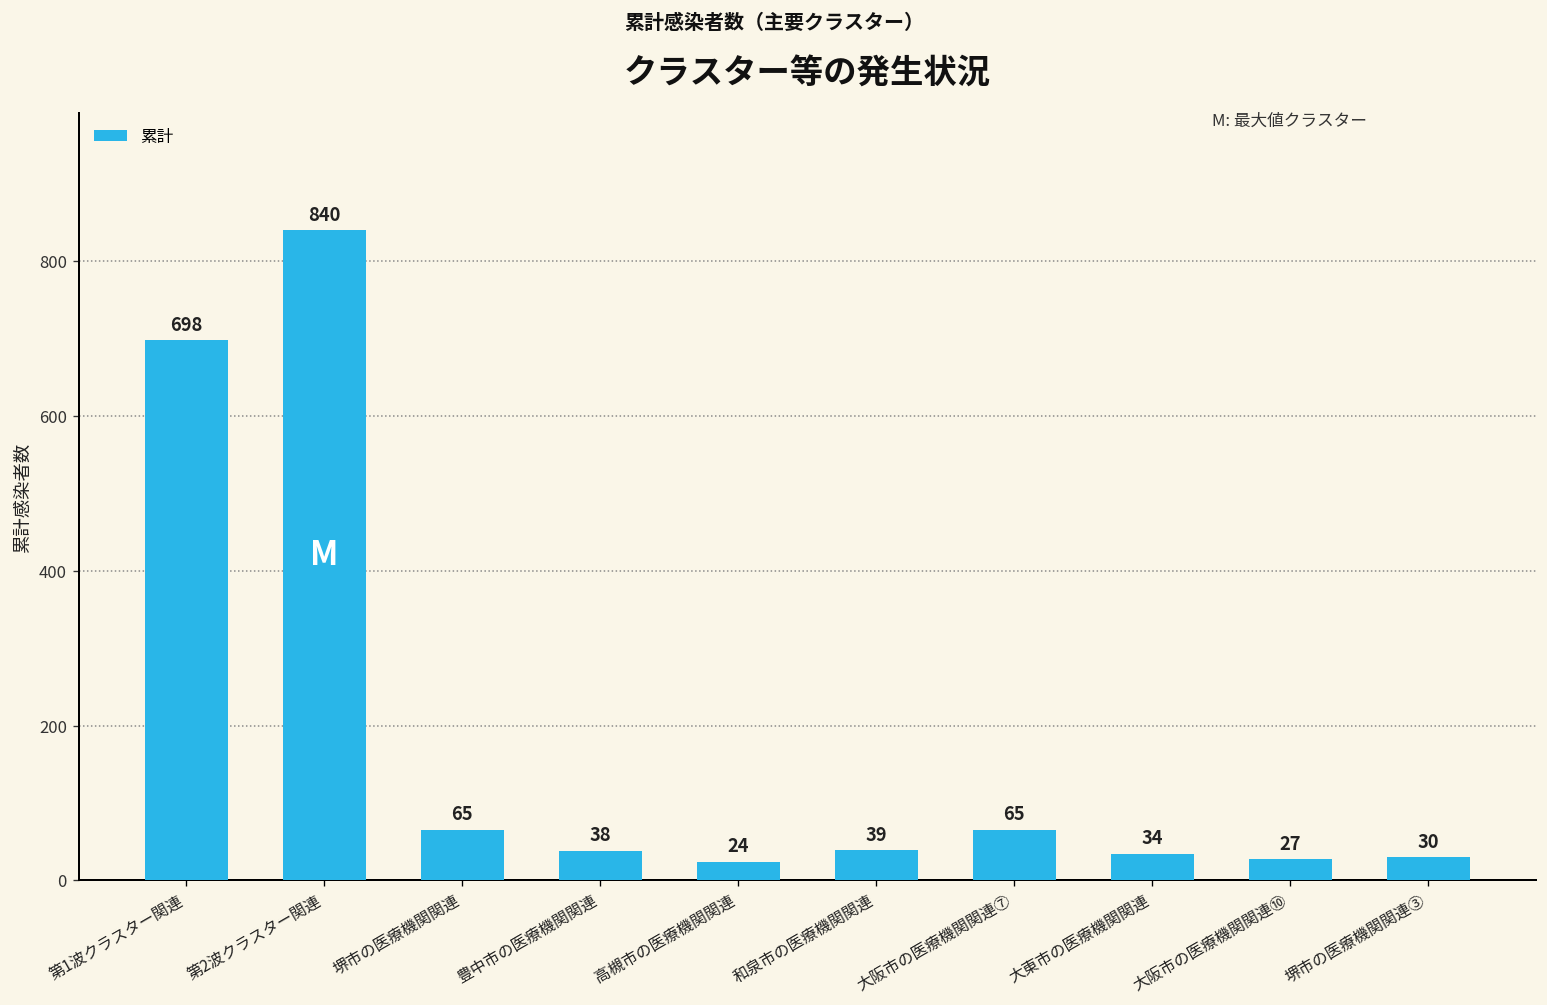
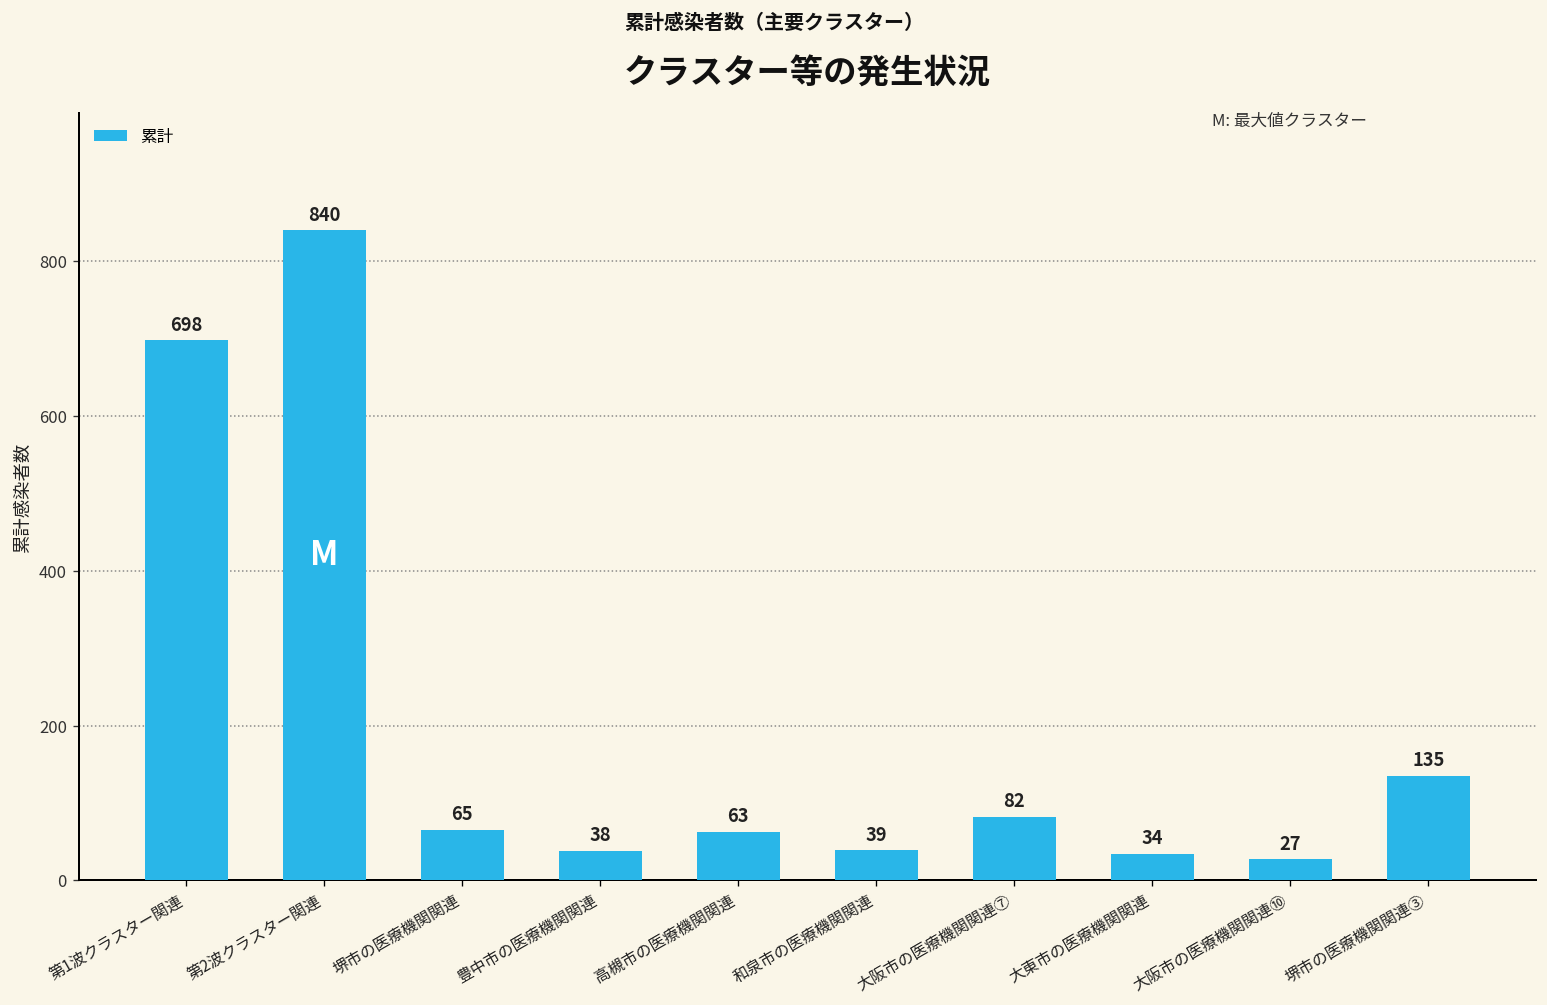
  {
    "第1波クラスター関連": 698,
    "第2波クラスター関連": 840,
    "堺市の医療機関関連": 65,
    "豊中市の医療機関関連": 38,
-   "高槻市の医療機関関連": 24,
+   "高槻市の医療機関関連": 63,
    "和泉市の医療機関関連": 39,
-   "大阪市の医療機関関連⑦": 65,
+   "大阪市の医療機関関連⑦": 82,
    "大東市の医療機関関連": 34,
    "大阪市の医療機関関連⑩": 27,
-   "堺市の医療機関関連③": 30
+   "堺市の医療機関関連③": 135
  }
